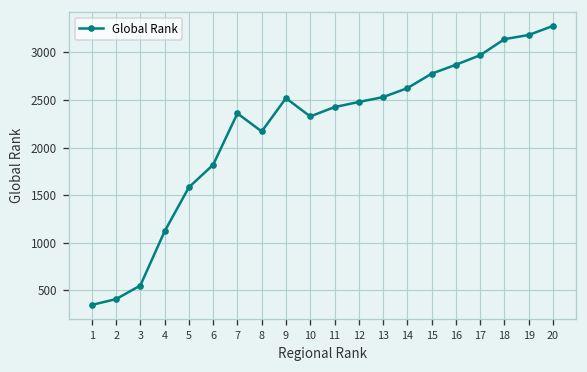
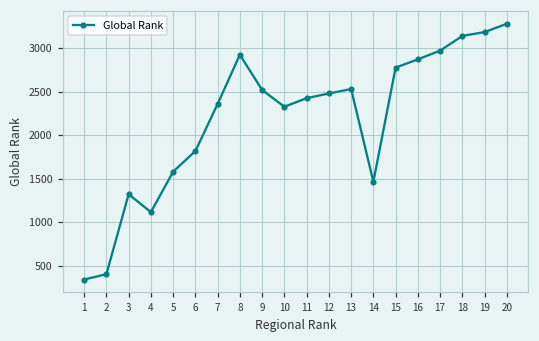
  {
    "1": 300,
    "2": 400,
-   "3": 600,
+   "3": 1300,
    "4": 1100,
    "5": 1600,
    "6": 1800,
    "7": 2400,
-   "8": 2200,
+   "8": 2900,
    "9": 2500,
    "10": 2300,
    "11": 2400,
    "12": 2500,
    "13": 2500,
-   "14": 2600,
+   "14": 1500,
    "15": 2800,
    "16": 2900,
    "17": 3000,
    "18": 3100,
    "19": 3200,
    "20": 3300
  }
